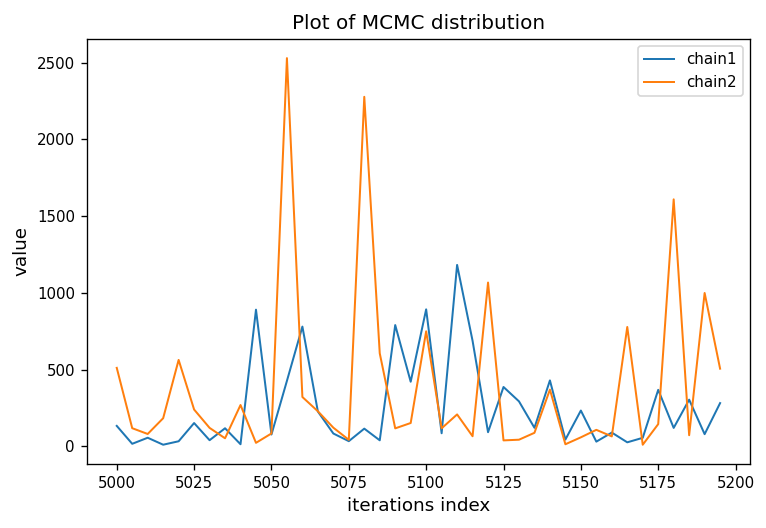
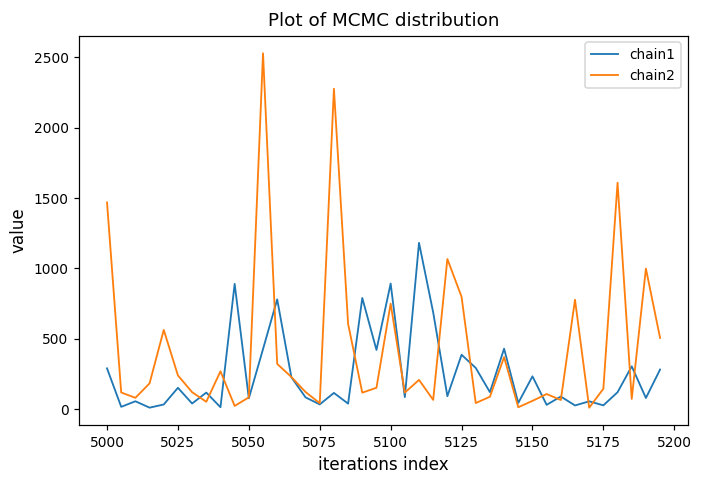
  {
    "chain1": {
-     "5000": 130,
+     "5000": 290,
      "5025": 150,
      "5100": 890,
      "5125": 390,
      "5150": 230,
-     "5175": 370
+     "5175": 30
    },
    "chain2": {
-     "5000": 510,
+     "5000": 1470,
      "5025": 240,
      "5100": 750,
-     "5125": 40,
+     "5125": 800,
      "5150": 60,
      "5175": 140
    }
  }
